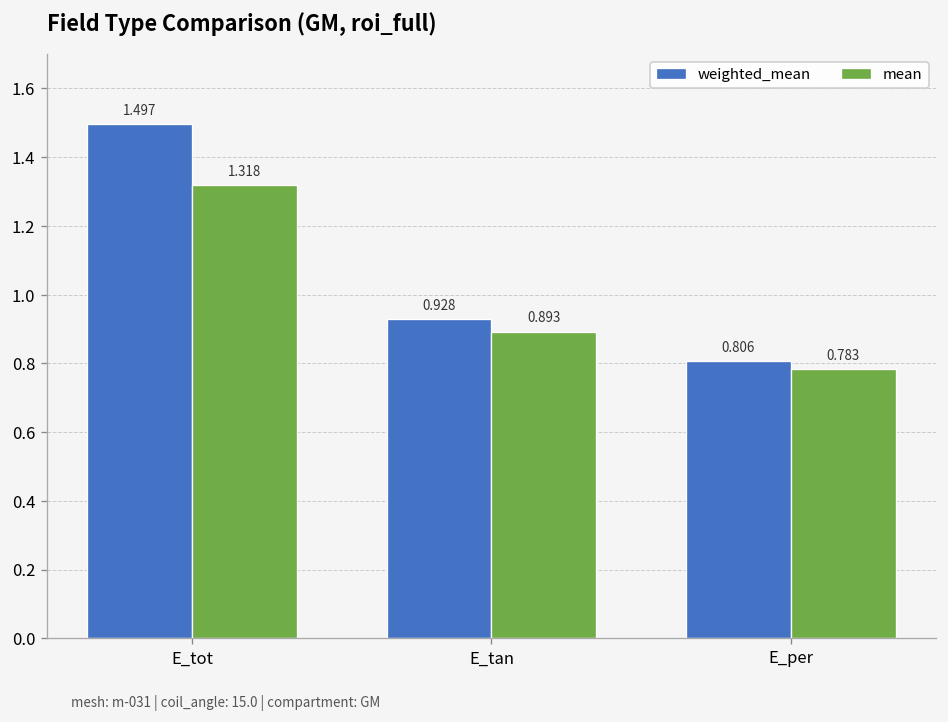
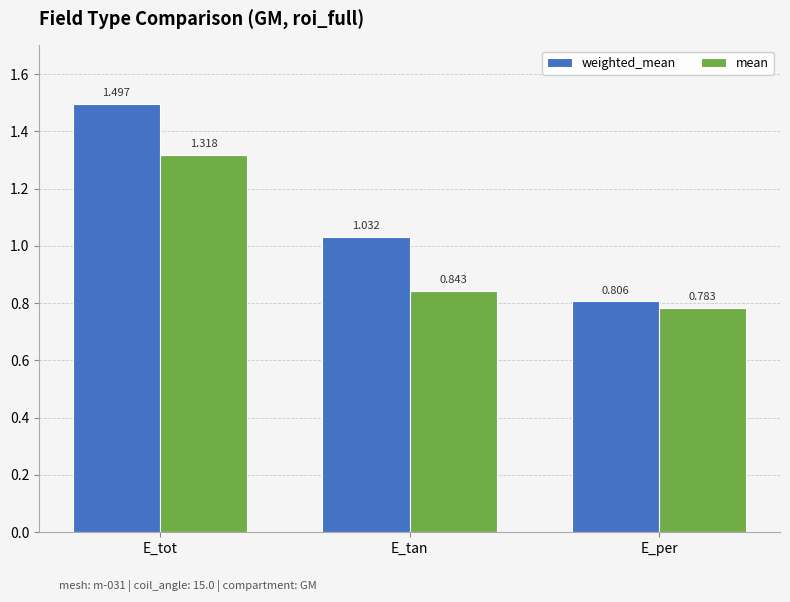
  {
    "weighted_mean": {
      "E_tot": 1.497,
-     "E_tan": 0.928,
+     "E_tan": 1.032,
      "E_per": 0.806
    },
    "mean": {
      "E_tot": 1.318,
-     "E_tan": 0.893,
+     "E_tan": 0.843,
      "E_per": 0.783
    }
  }
